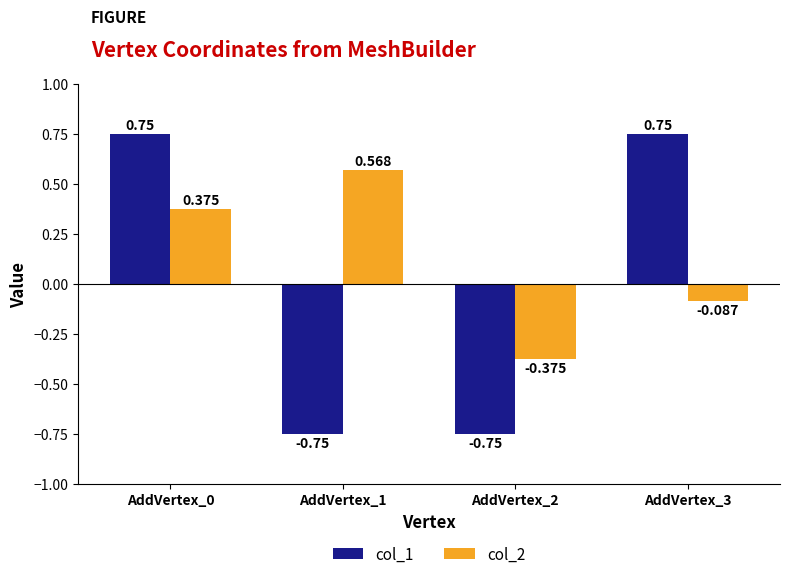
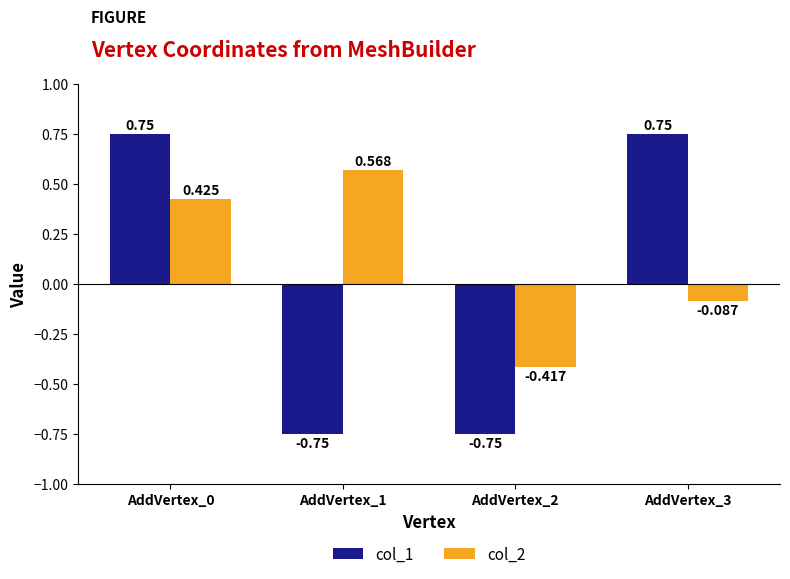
  {
    "col_1": {
      "AddVertex_0": 0.75,
      "AddVertex_1": -0.75,
      "AddVertex_2": -0.75,
      "AddVertex_3": 0.75
    },
    "col_2": {
-     "AddVertex_0": 0.375,
+     "AddVertex_0": 0.425,
      "AddVertex_1": 0.568,
-     "AddVertex_2": -0.375,
+     "AddVertex_2": -0.417,
      "AddVertex_3": -0.087
    }
  }
